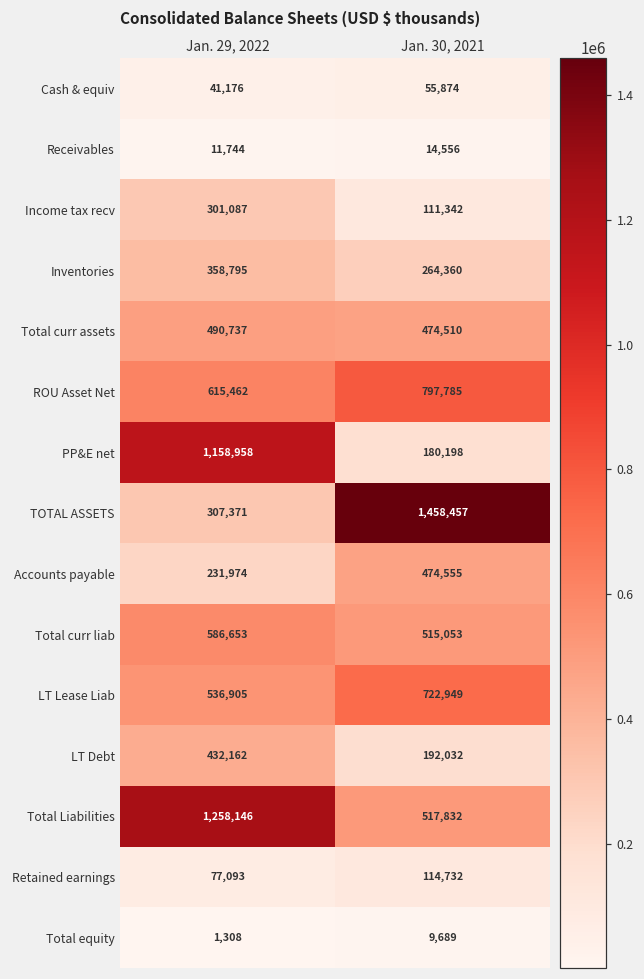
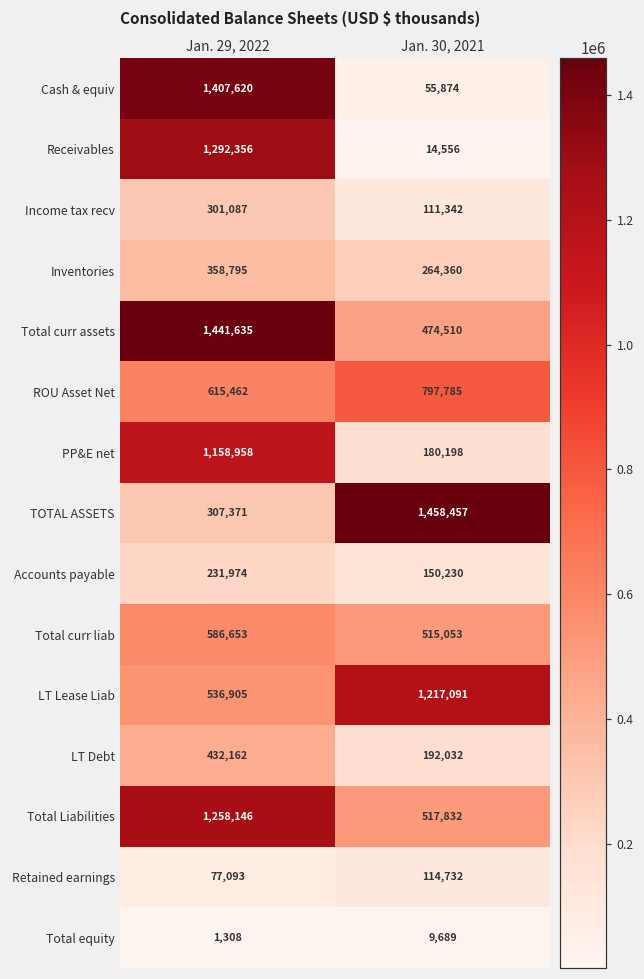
  {
    "Cash & equiv": {
-     "Jan. 29, 2022": "41,176",
+     "Jan. 29, 2022": "1,407,620",
      "Jan. 30, 2021": "55,874"
    },
    "Receivables": {
-     "Jan. 29, 2022": "11,744",
+     "Jan. 29, 2022": "1,292,356",
      "Jan. 30, 2021": "14,556"
    },
    "Income tax recv": {
      "Jan. 29, 2022": "301,087",
      "Jan. 30, 2021": "111,342"
    },
    "Inventories": {
      "Jan. 29, 2022": "358,795",
      "Jan. 30, 2021": "264,360"
    },
    "Total curr assets": {
-     "Jan. 29, 2022": "490,737",
+     "Jan. 29, 2022": "1,441,635",
      "Jan. 30, 2021": "474,510"
    },
    "ROU Asset Net": {
      "Jan. 29, 2022": "615,462",
      "Jan. 30, 2021": "797,785"
    },
    "PP&E net": {
      "Jan. 29, 2022": "1,158,958",
      "Jan. 30, 2021": "180,198"
    },
    "TOTAL ASSETS": {
      "Jan. 29, 2022": "307,371",
      "Jan. 30, 2021": "1,458,457"
    },
    "Accounts payable": {
      "Jan. 29, 2022": "231,974",
-     "Jan. 30, 2021": "474,555"
+     "Jan. 30, 2021": "150,230"
    },
    "Total curr liab": {
      "Jan. 29, 2022": "586,653",
      "Jan. 30, 2021": "515,053"
    },
    "LT Lease Liab": {
      "Jan. 29, 2022": "536,905",
-     "Jan. 30, 2021": "722,949"
+     "Jan. 30, 2021": "1,217,091"
    },
    "LT Debt": {
      "Jan. 29, 2022": "432,162",
      "Jan. 30, 2021": "192,032"
    },
    "Total Liabilities": {
      "Jan. 29, 2022": "1,258,146",
      "Jan. 30, 2021": "517,832"
    },
    "Retained earnings": {
      "Jan. 29, 2022": "77,093",
      "Jan. 30, 2021": "114,732"
    },
    "Total equity": {
      "Jan. 29, 2022": "1,308",
      "Jan. 30, 2021": "9,689"
    }
  }
